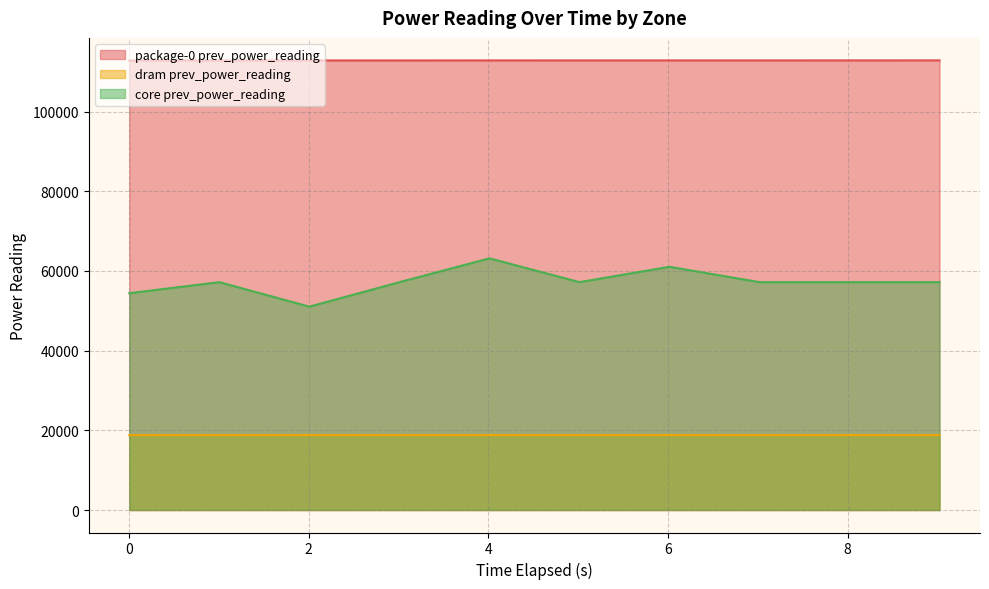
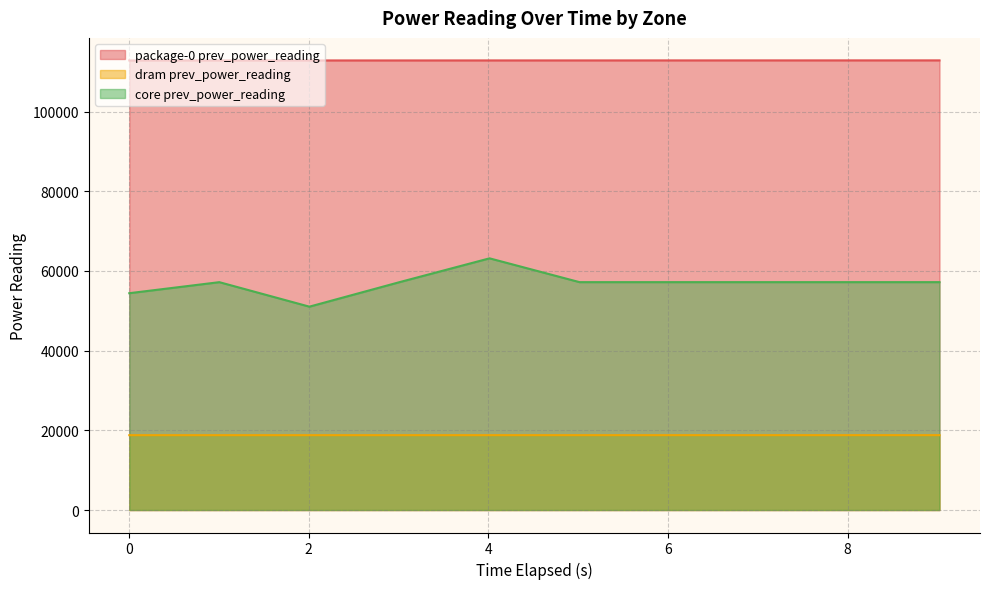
  {
    "package-0 prev_power_reading": {
      "4": 113000,
      "6": 113000
    },
    "dram prev_power_reading": {
      "0": 19000,
      "2": 19000,
      "4": 19000,
      "6": 19000
    },
    "core prev_power_reading": {
      "0": 54000,
      "2": 51000,
      "4": 63000,
-     "6": 61000
+     "6": 57000
    }
  }
